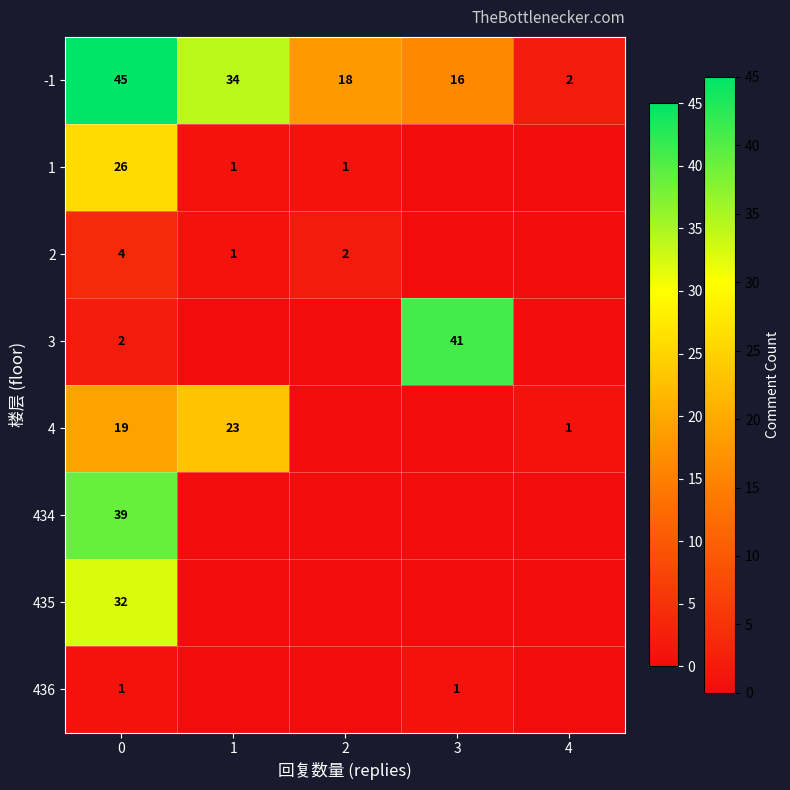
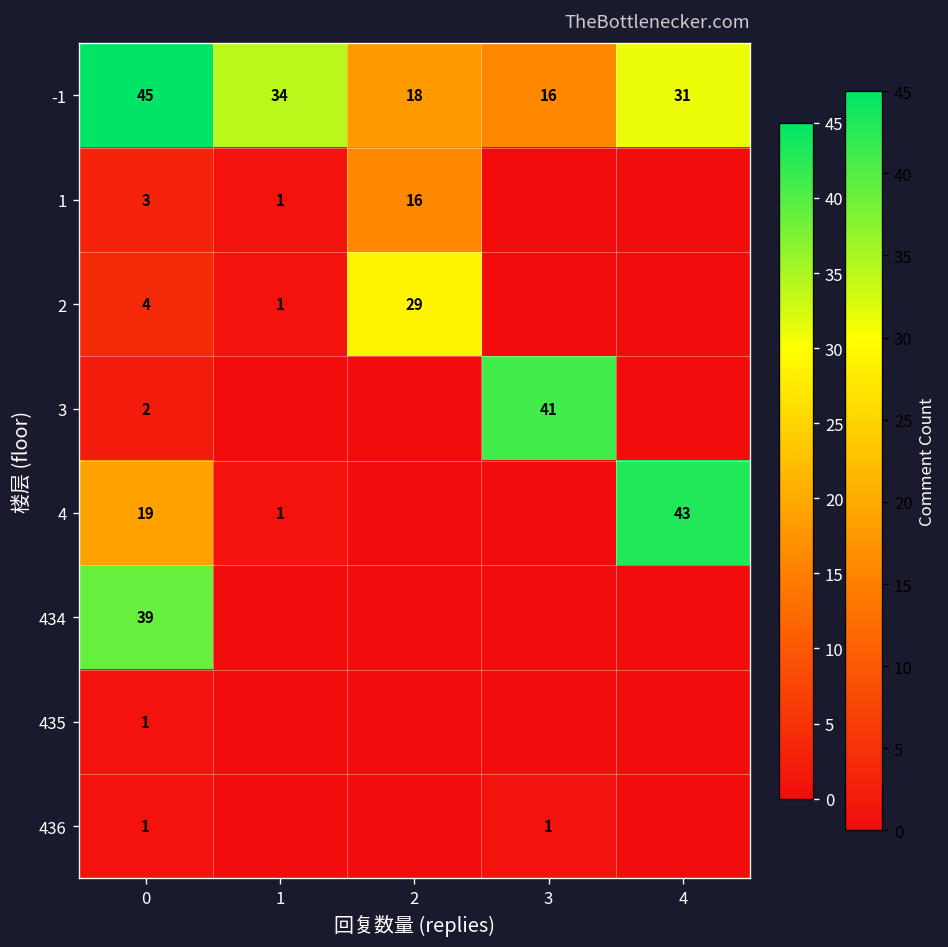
  {
    "-1": {
      "0": 45,
      "1": 34,
      "2": 18,
      "3": 16,
-     "4": 2
+     "4": 31
    },
    "1": {
-     "0": 26,
+     "0": 3,
      "1": 1,
-     "2": 1
+     "2": 16
    },
    "2": {
      "0": 4,
      "1": 1,
-     "2": 2
+     "2": 29
    },
    "3": {
      "0": 2,
      "3": 41
    },
    "4": {
      "0": 19,
-     "1": 23,
-     "4": 1
+     "1": 1,
+     "4": 43
    },
    "434": {
      "0": 39
    },
    "435": {
-     "0": 32
+     "0": 1
    },
    "436": {
      "0": 1,
      "3": 1
    }
  }
